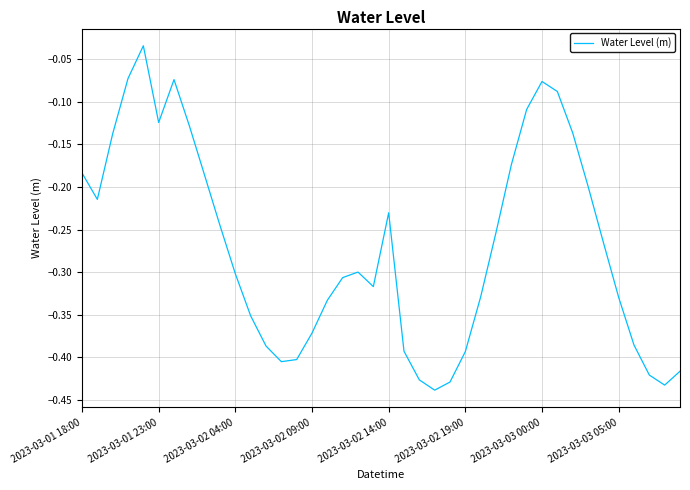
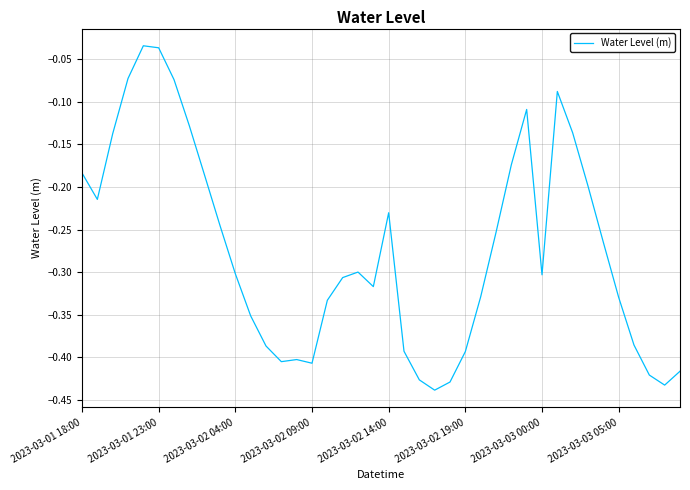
  {
    "2023-03-01 18:00": -0.18,
-   "2023-03-01 23:00": -0.12,
+   "2023-03-01 23:00": -0.04,
    "2023-03-02 04:00": -0.30,
-   "2023-03-02 09:00": -0.37,
+   "2023-03-02 09:00": -0.41,
    "2023-03-02 14:00": -0.23,
    "2023-03-02 19:00": -0.39,
-   "2023-03-03 00:00": -0.08,
+   "2023-03-03 00:00": -0.30,
    "2023-03-03 05:00": -0.33
  }
